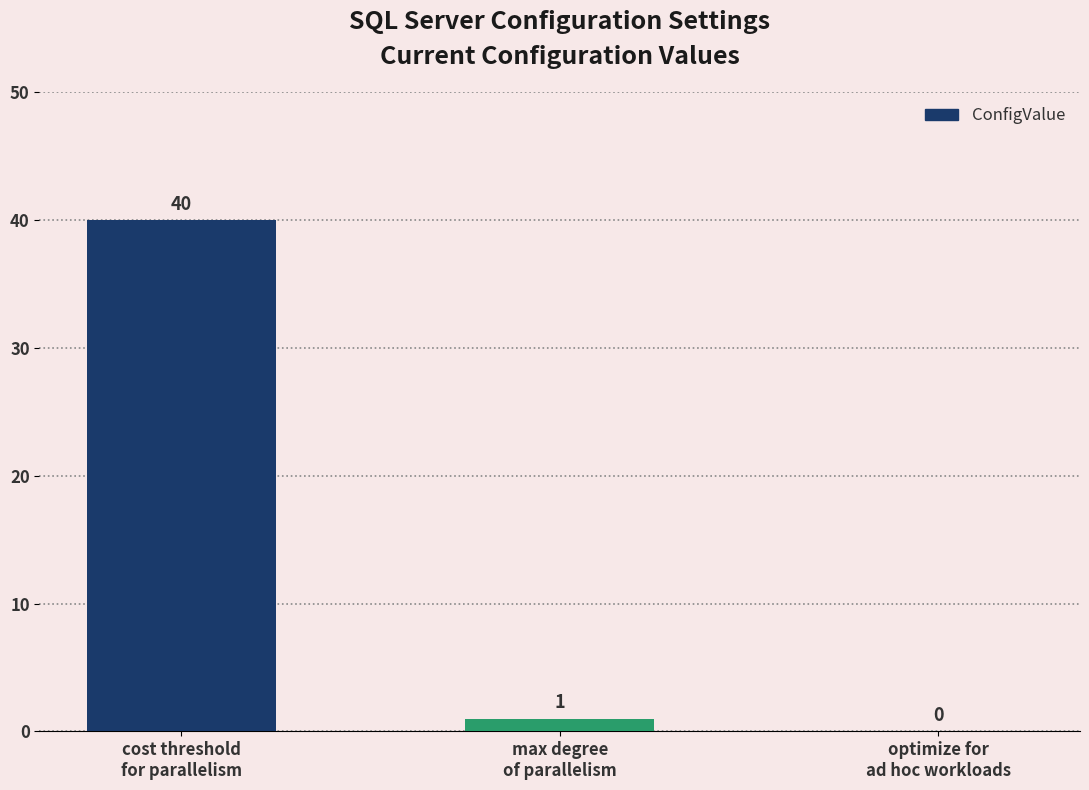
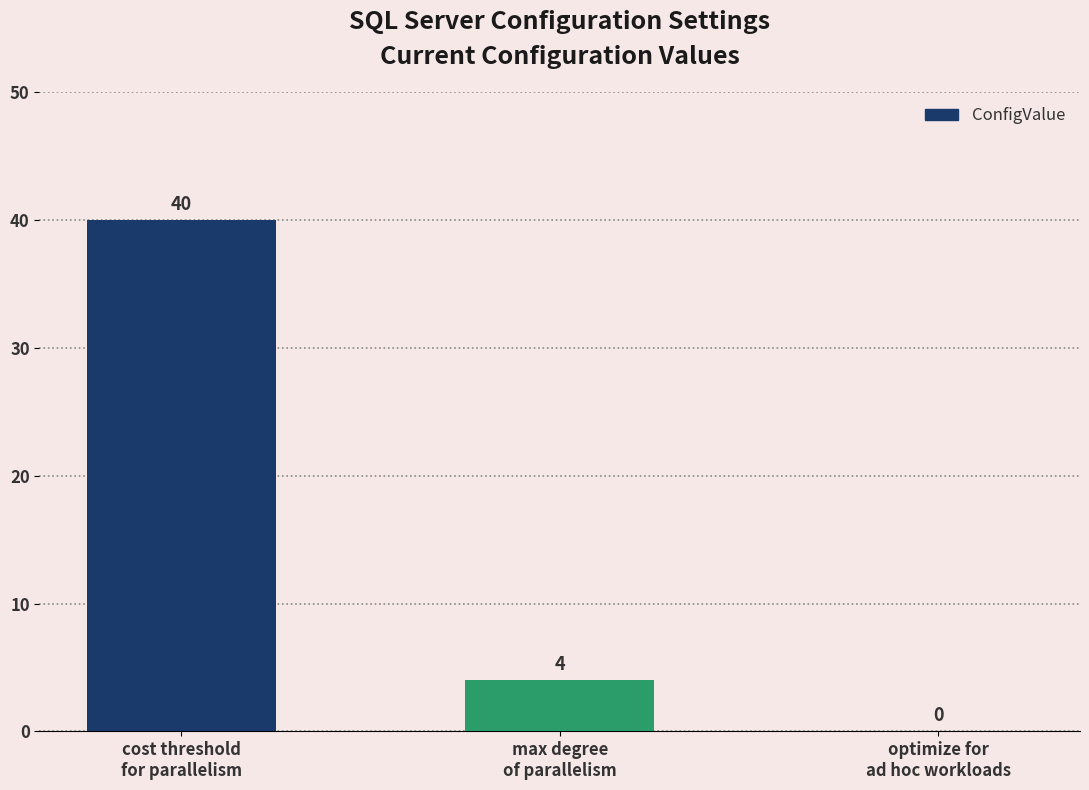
  {
    "cost threshold for parallelism": 40,
-   "max degree of parallelism": 1,
+   "max degree of parallelism": 4,
    "optimize for ad hoc workloads": 0
  }
